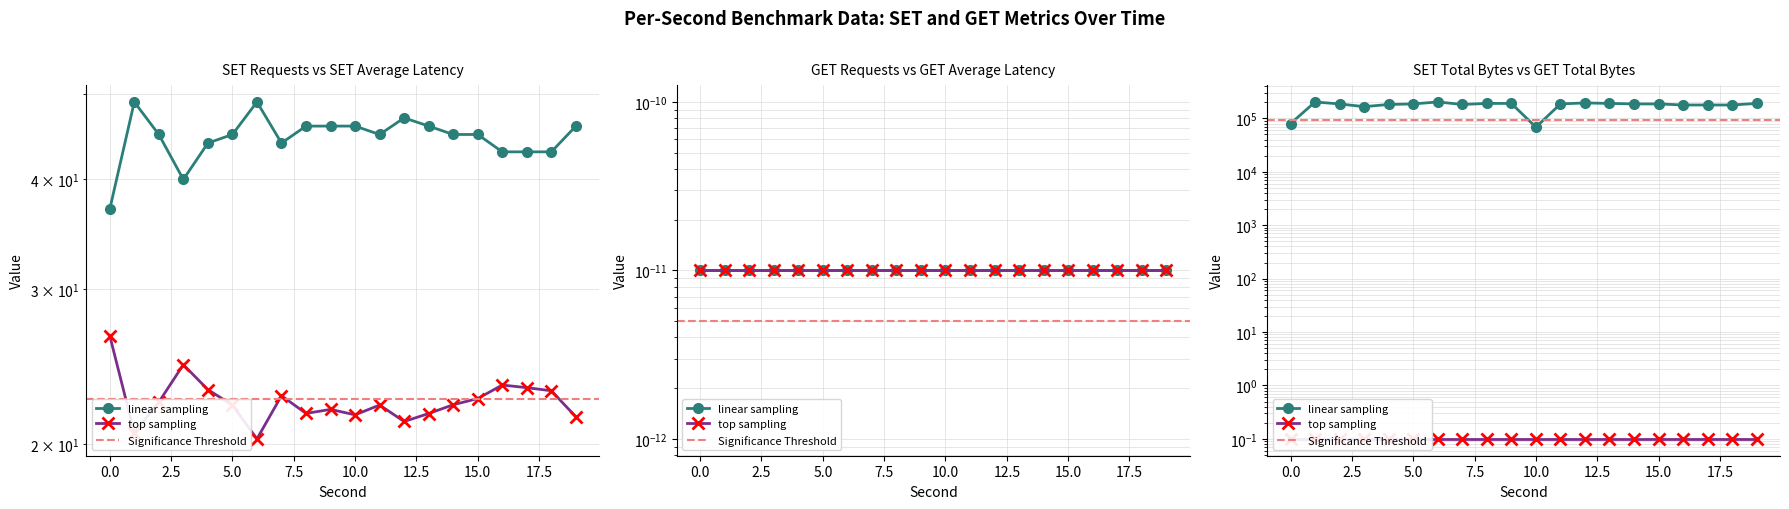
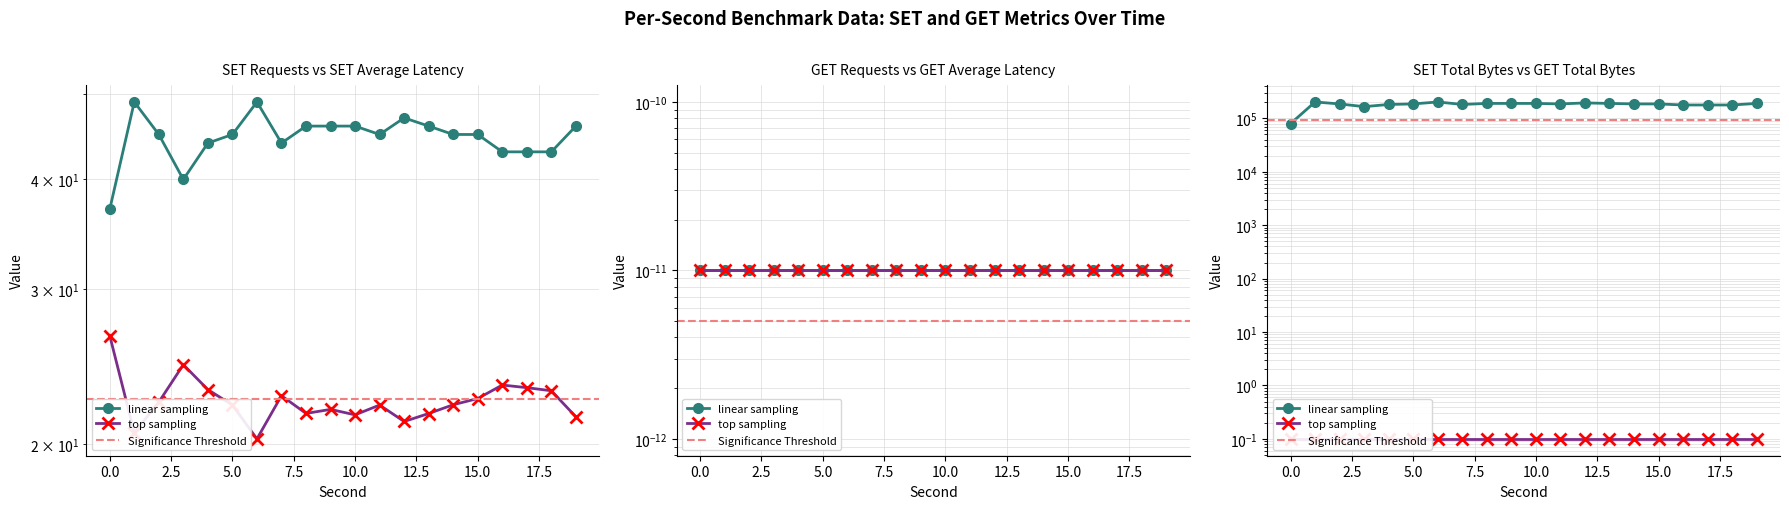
  {
    "GET Requests vs GET Average Latency": {
      "0.0": 0.000000000010,
      "5.0": 0.000000000010,
      "10.0": 0.000000000010,
      "15.0": 0.000000000010
    },
    "SET Total Bytes vs GET Total Bytes": {
      "linear sampling": {
        "0.0": 80000,
        "5.0": 190000,
-       "10.0": 70000,
+       "10.0": 190000,
        "15.0": 190000
      },
      "top sampling": {
        "10.0": 0.10,
        "15.0": 0.10
      }
    }
  }
